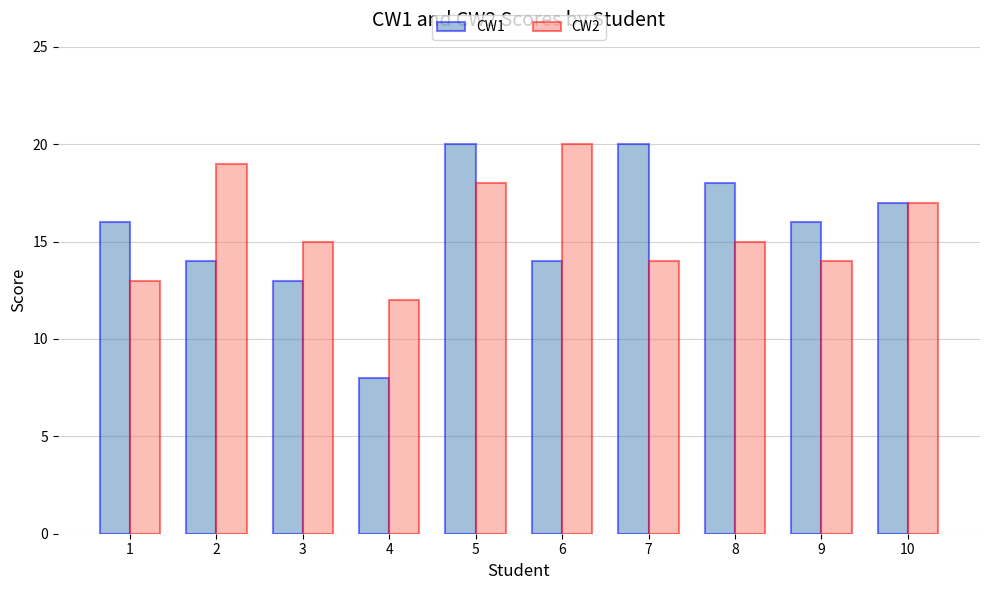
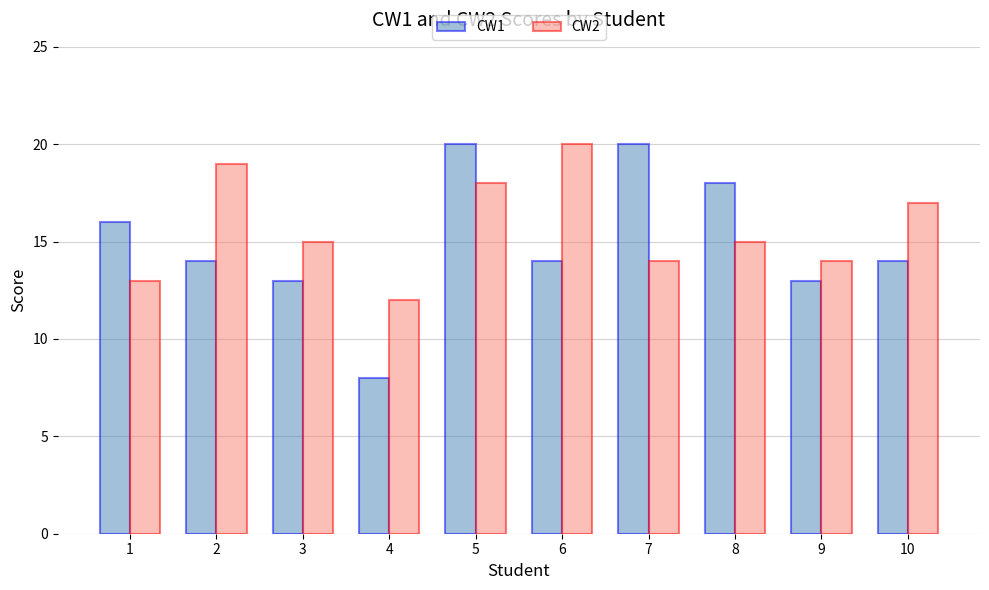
  {
    "CW1": {
      "1": 16,
      "2": 14,
      "3": 13,
      "4": 8,
      "5": 20,
      "6": 14,
      "7": 20,
      "8": 18,
-     "9": 16,
-     "10": 17
+     "9": 13,
+     "10": 14
    },
    "CW2": {
      "1": 13,
      "2": 19,
      "3": 15,
      "4": 12,
      "5": 18,
      "6": 20,
      "7": 14,
      "8": 15,
      "9": 14,
      "10": 17
    }
  }
